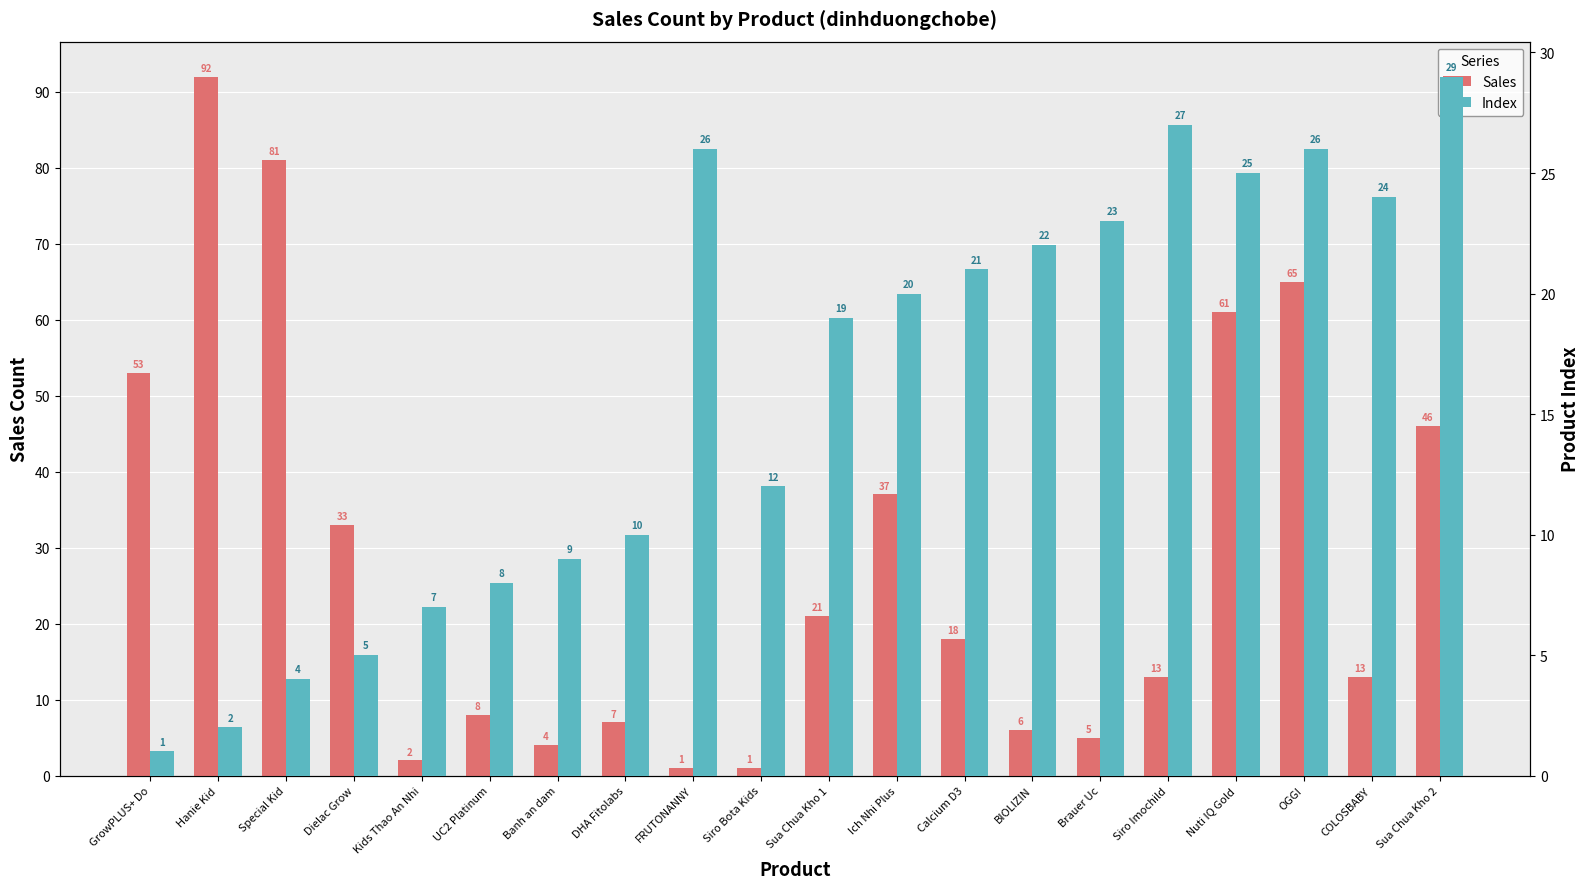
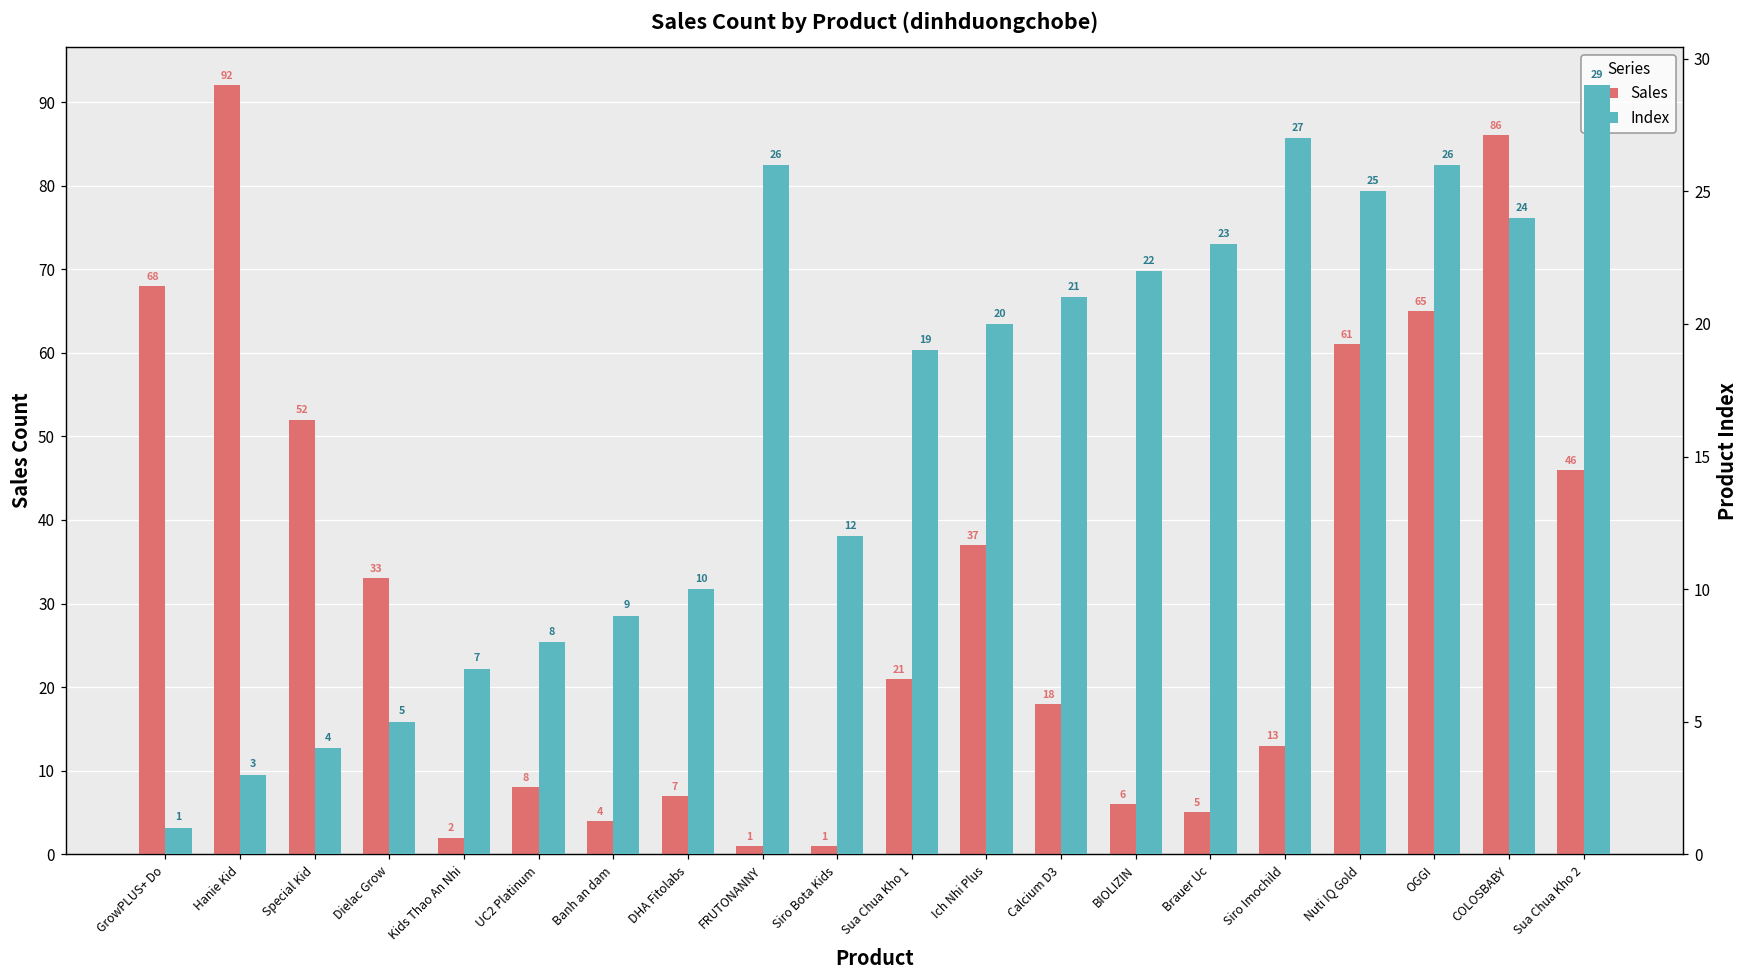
  {
    "Sales": {
-     "GrowPLUS+ Do": 53,
+     "GrowPLUS+ Do": 68,
      "Hanie Kid": 92,
-     "Special Kid": 81,
+     "Special Kid": 52,
      "Dielac Grow": 33,
      "Kids Thao An Nhi": 2,
      "UC2 Platinum": 8,
      "Banh an dam": 4,
      "DHA Fitolabs": 7,
      "FRUTONANNY": 1,
      "Siro Bota Kids": 1,
      "Sua Chua Kho 1": 21,
      "Ich Nhi Plus": 37,
      "Calcium D3": 18,
      "BIOLIZIN": 6,
      "Brauer Uc": 5,
      "Siro Imochild": 13,
      "Nuti IQ Gold": 61,
      "OGGI": 65,
-     "COLOSBABY": 13,
+     "COLOSBABY": 86,
      "Sua Chua Kho 2": 46
    },
    "Index": {
      "GrowPLUS+ Do": 1,
-     "Hanie Kid": 2,
+     "Hanie Kid": 3,
      "Special Kid": 4,
      "Dielac Grow": 5,
      "Kids Thao An Nhi": 7,
      "UC2 Platinum": 8,
      "Banh an dam": 9,
      "DHA Fitolabs": 10,
      "FRUTONANNY": 26,
      "Siro Bota Kids": 12,
      "Sua Chua Kho 1": 19,
      "Ich Nhi Plus": 20,
      "Calcium D3": 21,
      "BIOLIZIN": 22,
      "Brauer Uc": 23,
      "Siro Imochild": 27,
      "Nuti IQ Gold": 25,
      "OGGI": 26,
      "COLOSBABY": 24
    }
  }
